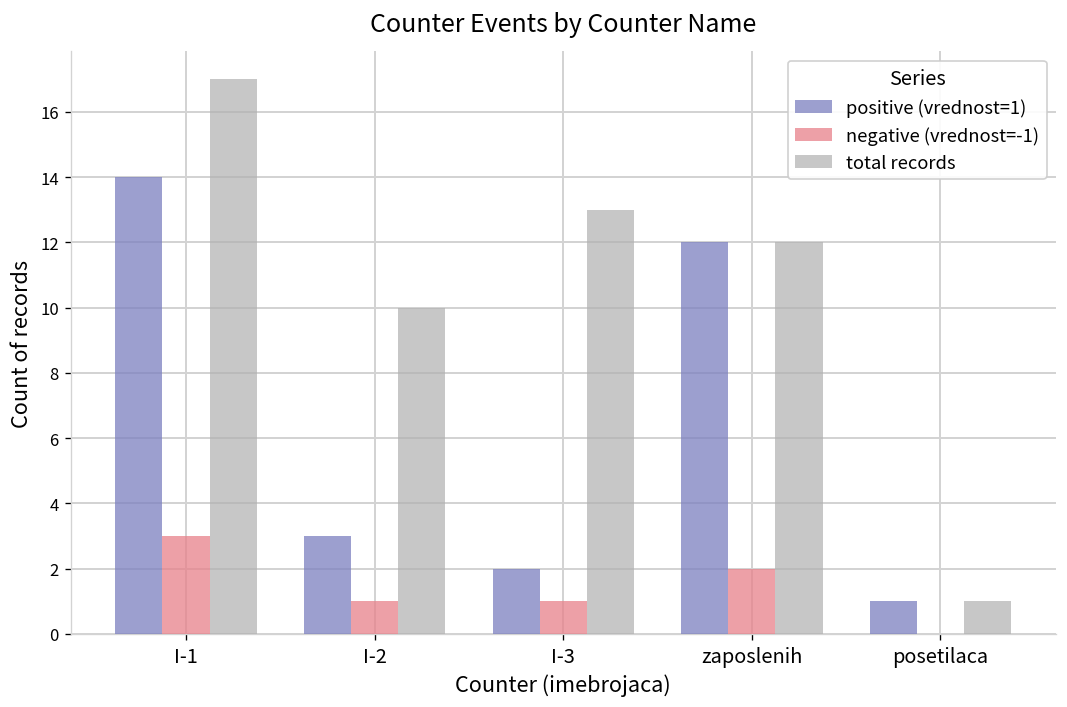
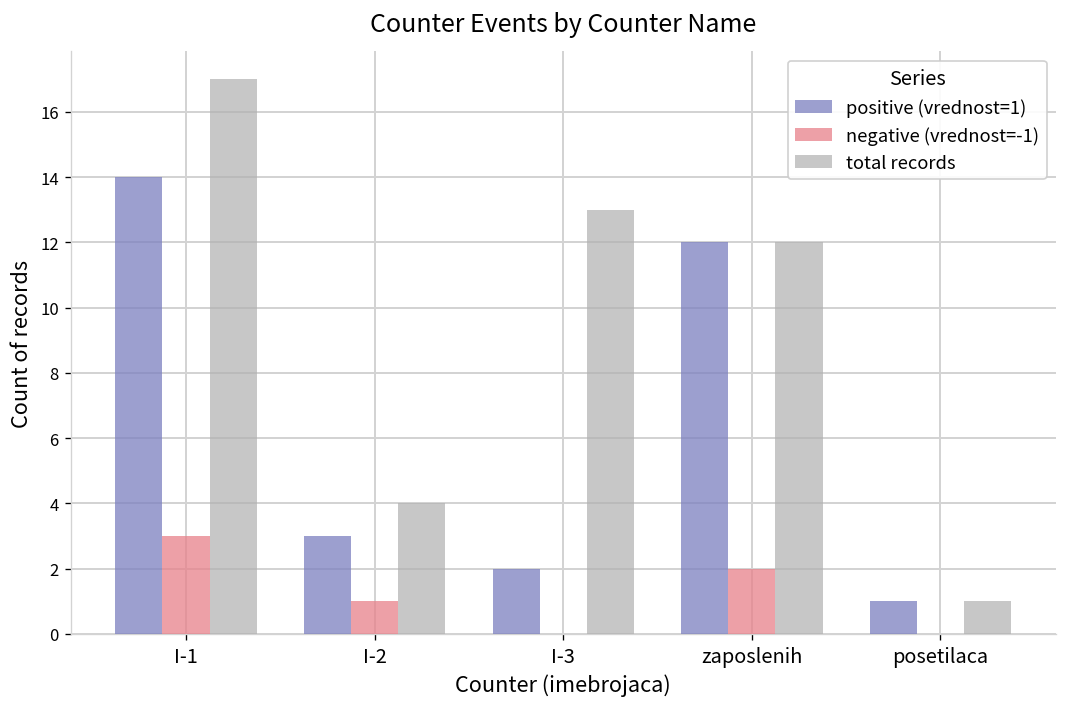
  {
    "positive (vrednost=1)": {
      "I-1": 14,
      "I-2": 3,
      "I-3": 2,
      "zaposlenih": 12,
      "posetilaca": 1
    },
    "negative (vrednost=-1)": {
      "I-1": 3,
      "I-2": 1,
-     "I-3": 1,
+     "I-3": 0,
      "zaposlenih": 2,
      "posetilaca": 0
    },
    "total records": {
      "I-1": 17,
-     "I-2": 10,
+     "I-2": 4,
      "I-3": 13,
      "zaposlenih": 12,
      "posetilaca": 1
    }
  }
